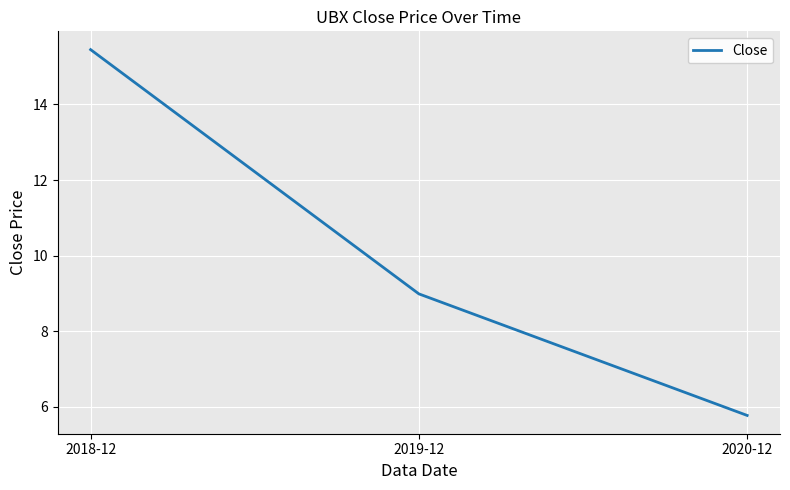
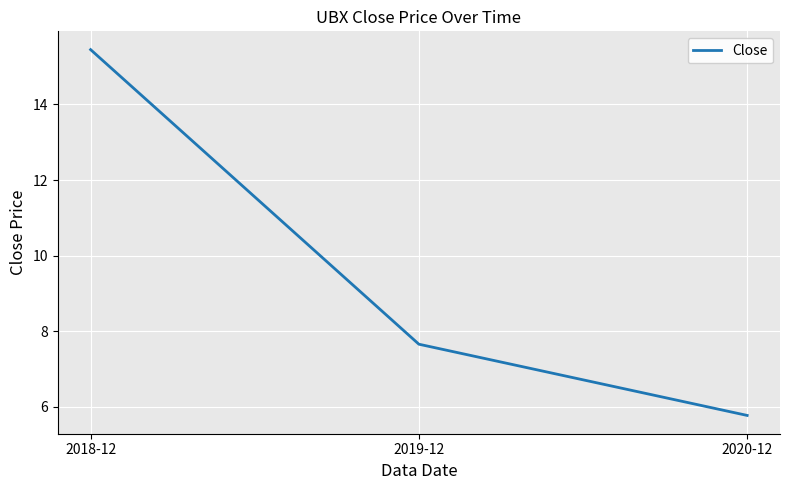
  {
    "2018-12": 15.5,
-   "2019-12": 9.0,
+   "2019-12": 7.7,
    "2020-12": 5.8
  }
